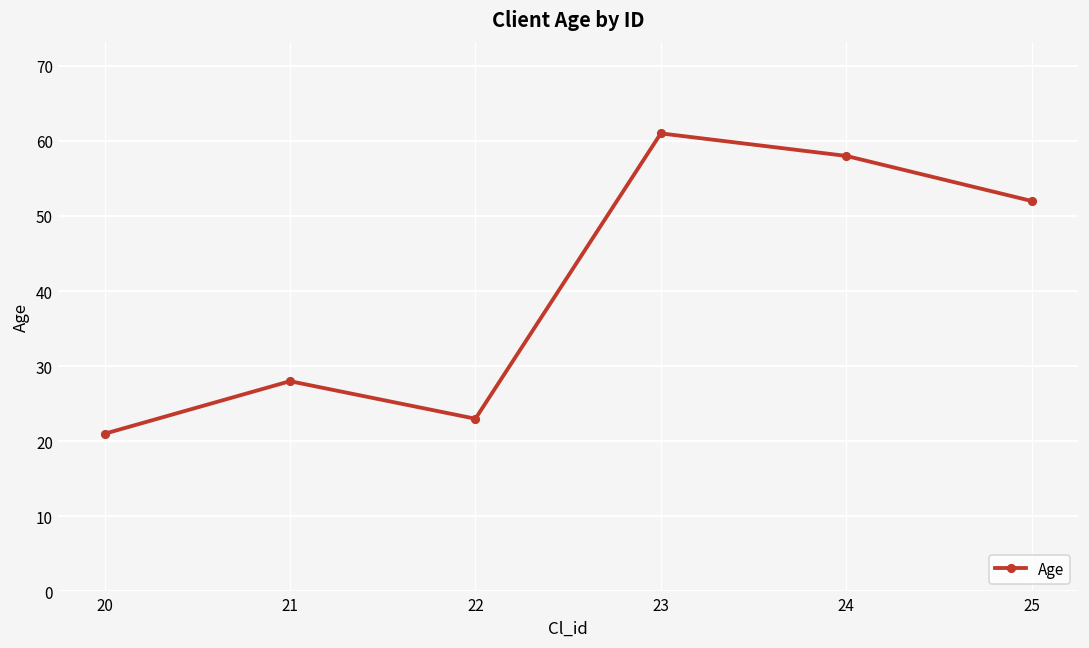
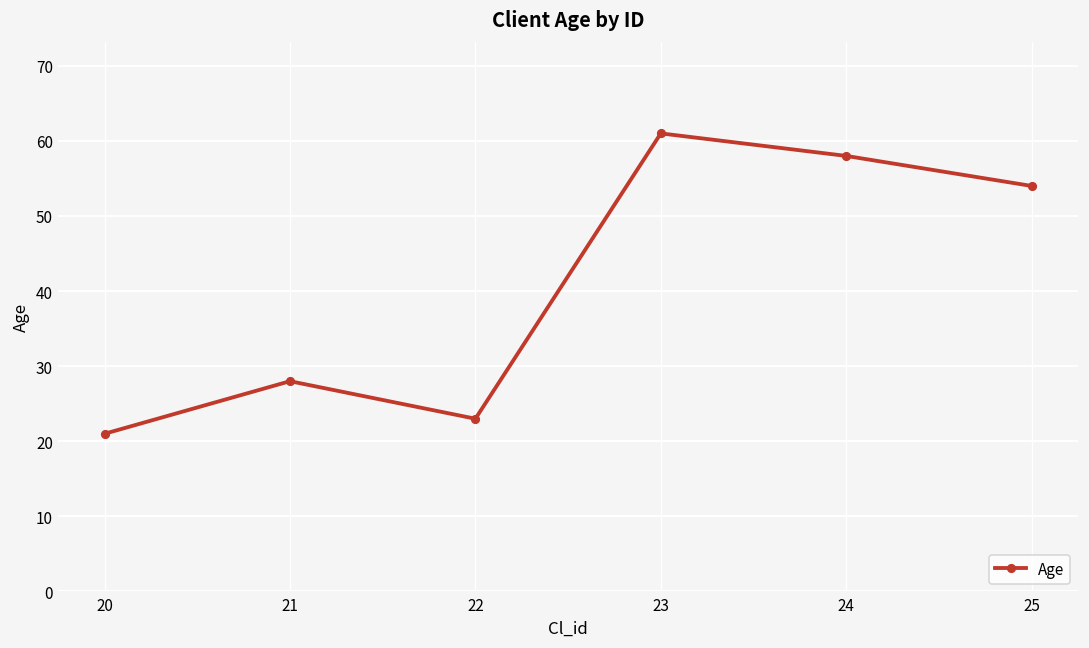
  {
    "20": 21,
    "21": 28,
    "22": 23,
    "23": 61,
    "24": 58,
-   "25": 52
+   "25": 54
  }
